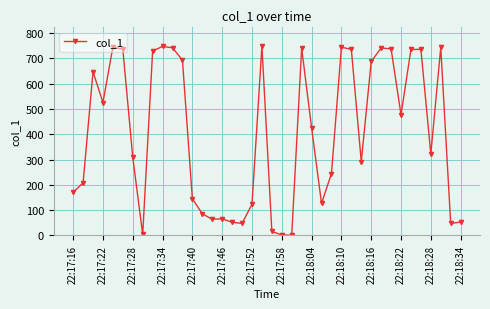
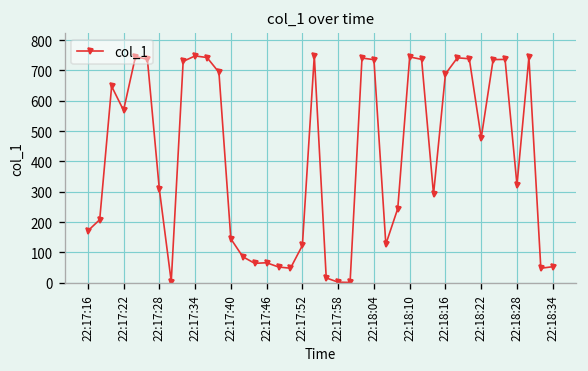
  {
    "22:17:16": 170,
-   "22:17:22": 530,
+   "22:17:22": 570,
    "22:17:28": 310,
    "22:17:34": 750,
    "22:17:40": 140,
    "22:17:46": 70,
    "22:17:52": 120,
    "22:17:58": 0,
-   "22:18:04": 430,
+   "22:18:04": 740,
    "22:18:10": 740,
    "22:18:16": 690,
    "22:18:22": 480,
    "22:18:28": 320,
    "22:18:34": 50
  }
